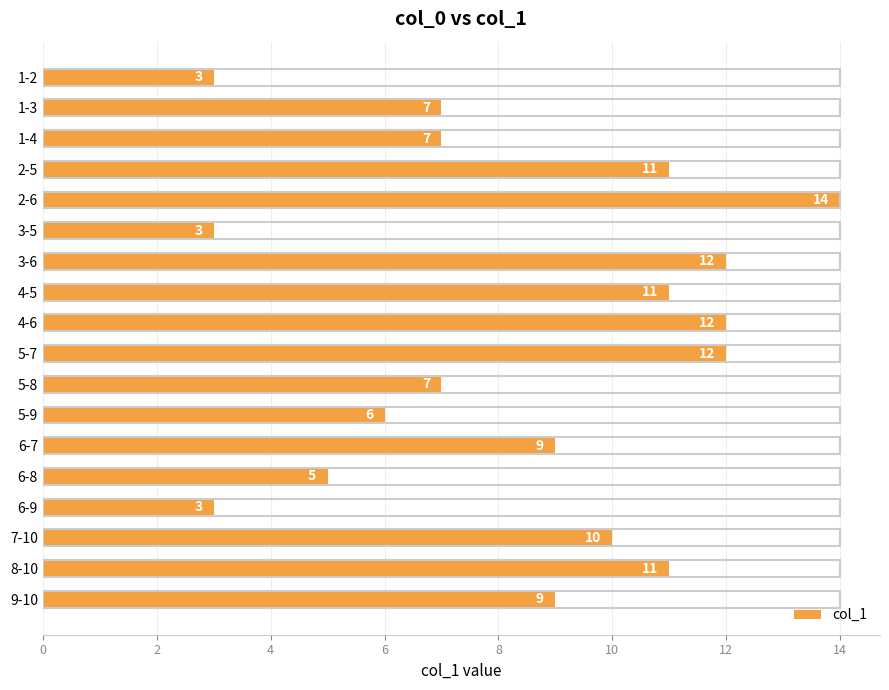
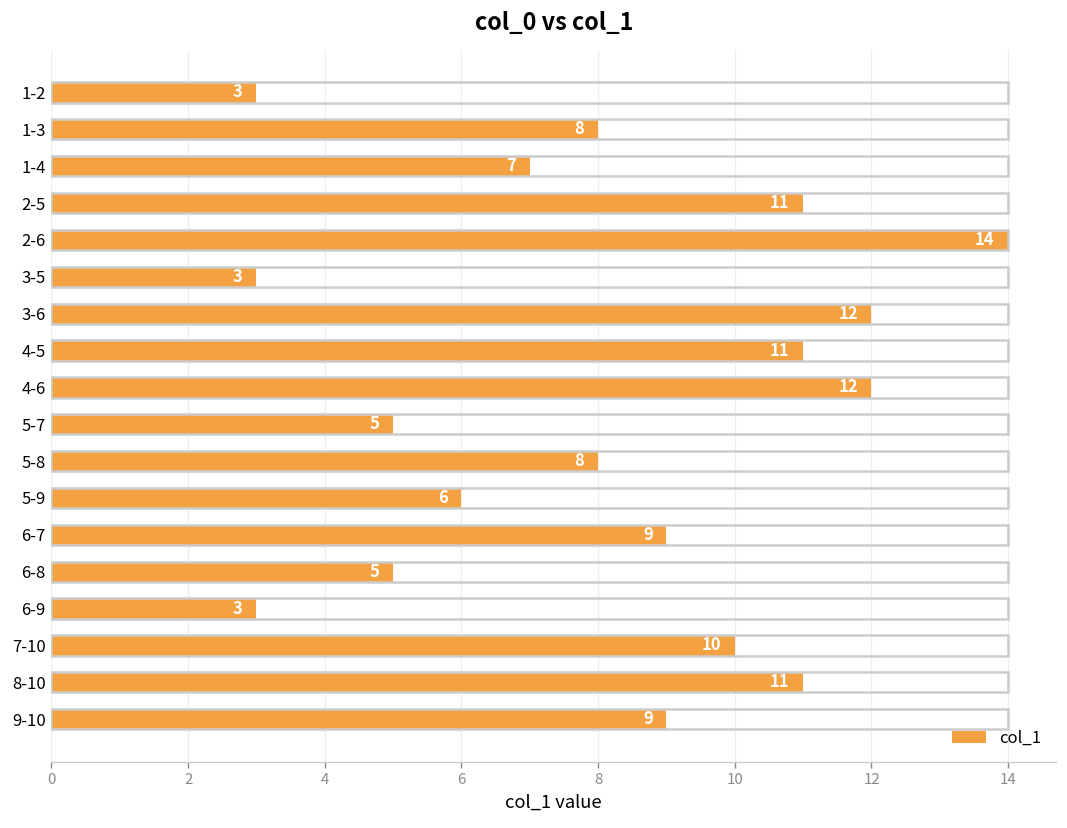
  {
    "1-2": 3,
-   "1-3": 7,
+   "1-3": 8,
    "1-4": 7,
    "2-5": 11,
    "2-6": 14,
    "3-5": 3,
    "3-6": 12,
    "4-5": 11,
    "4-6": 12,
-   "5-7": 12,
-   "5-8": 7,
+   "5-7": 5,
+   "5-8": 8,
    "5-9": 6,
    "6-7": 9,
    "6-8": 5,
    "6-9": 3,
    "7-10": 10,
    "8-10": 11,
    "9-10": 9
  }
